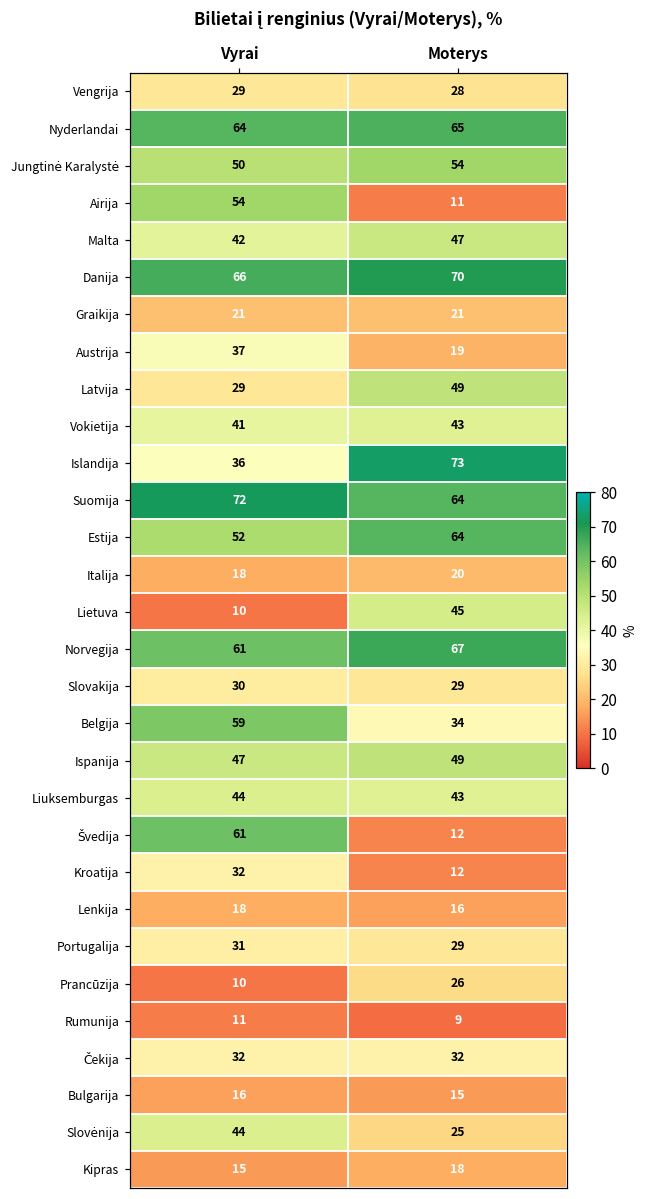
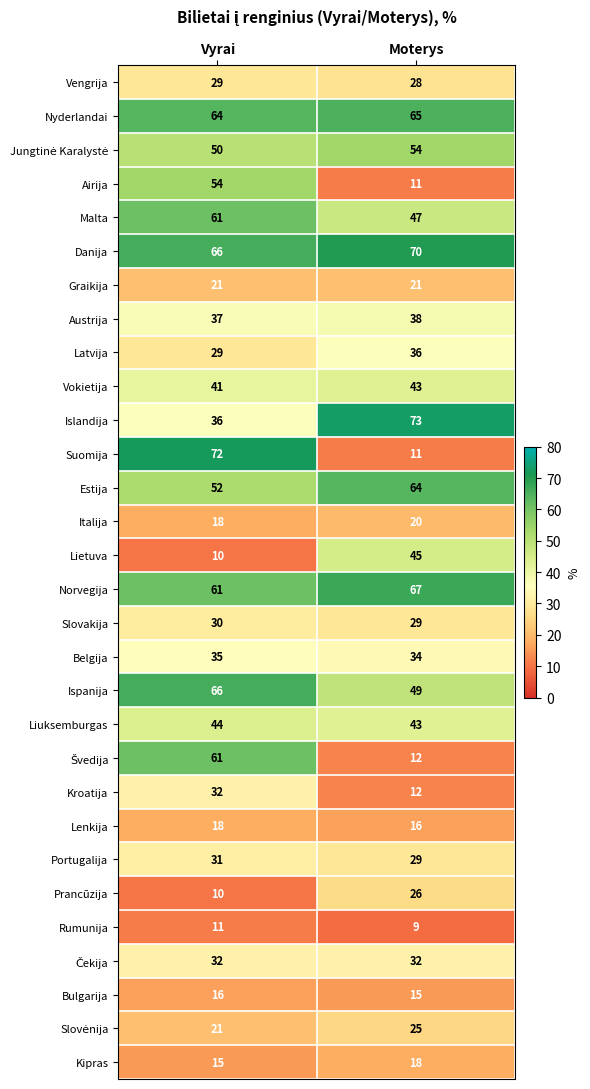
  {
    "Vengrija": {
      "Vyrai": 29,
      "Moterys": 28
    },
    "Nyderlandai": {
      "Vyrai": 64,
      "Moterys": 65
    },
    "Jungtinė Karalystė": {
      "Vyrai": 50,
      "Moterys": 54
    },
    "Airija": {
      "Vyrai": 54,
      "Moterys": 11
    },
    "Malta": {
-     "Vyrai": 42,
+     "Vyrai": 61,
      "Moterys": 47
    },
    "Danija": {
      "Vyrai": 66,
      "Moterys": 70
    },
    "Graikija": {
      "Vyrai": 21,
      "Moterys": 21
    },
    "Austrija": {
      "Vyrai": 37,
-     "Moterys": 19
+     "Moterys": 38
    },
    "Latvija": {
      "Vyrai": 29,
-     "Moterys": 49
+     "Moterys": 36
    },
    "Vokietija": {
      "Vyrai": 41,
      "Moterys": 43
    },
    "Islandija": {
      "Vyrai": 36,
      "Moterys": 73
    },
    "Suomija": {
      "Vyrai": 72,
-     "Moterys": 64
+     "Moterys": 11
    },
    "Estija": {
      "Vyrai": 52,
      "Moterys": 64
    },
    "Italija": {
      "Vyrai": 18,
      "Moterys": 20
    },
    "Lietuva": {
      "Vyrai": 10,
      "Moterys": 45
    },
    "Norvegija": {
      "Vyrai": 61,
      "Moterys": 67
    },
    "Slovakija": {
      "Vyrai": 30,
      "Moterys": 29
    },
    "Belgija": {
-     "Vyrai": 59,
+     "Vyrai": 35,
      "Moterys": 34
    },
    "Ispanija": {
-     "Vyrai": 47,
+     "Vyrai": 66,
      "Moterys": 49
    },
    "Liuksemburgas": {
      "Vyrai": 44,
      "Moterys": 43
    },
    "Švedija": {
      "Vyrai": 61,
      "Moterys": 12
    },
    "Kroatija": {
      "Vyrai": 32,
      "Moterys": 12
    },
    "Lenkija": {
      "Vyrai": 18,
      "Moterys": 16
    },
    "Portugalija": {
      "Vyrai": 31,
      "Moterys": 29
    },
    "Prancūzija": {
      "Vyrai": 10,
      "Moterys": 26
    },
    "Rumunija": {
      "Vyrai": 11,
      "Moterys": 9
    },
    "Čekija": {
      "Vyrai": 32,
      "Moterys": 32
    },
    "Bulgarija": {
      "Vyrai": 16,
      "Moterys": 15
    },
    "Slovėnija": {
-     "Vyrai": 44,
+     "Vyrai": 21,
      "Moterys": 25
    },
    "Kipras": {
      "Vyrai": 15,
      "Moterys": 18
    }
  }
